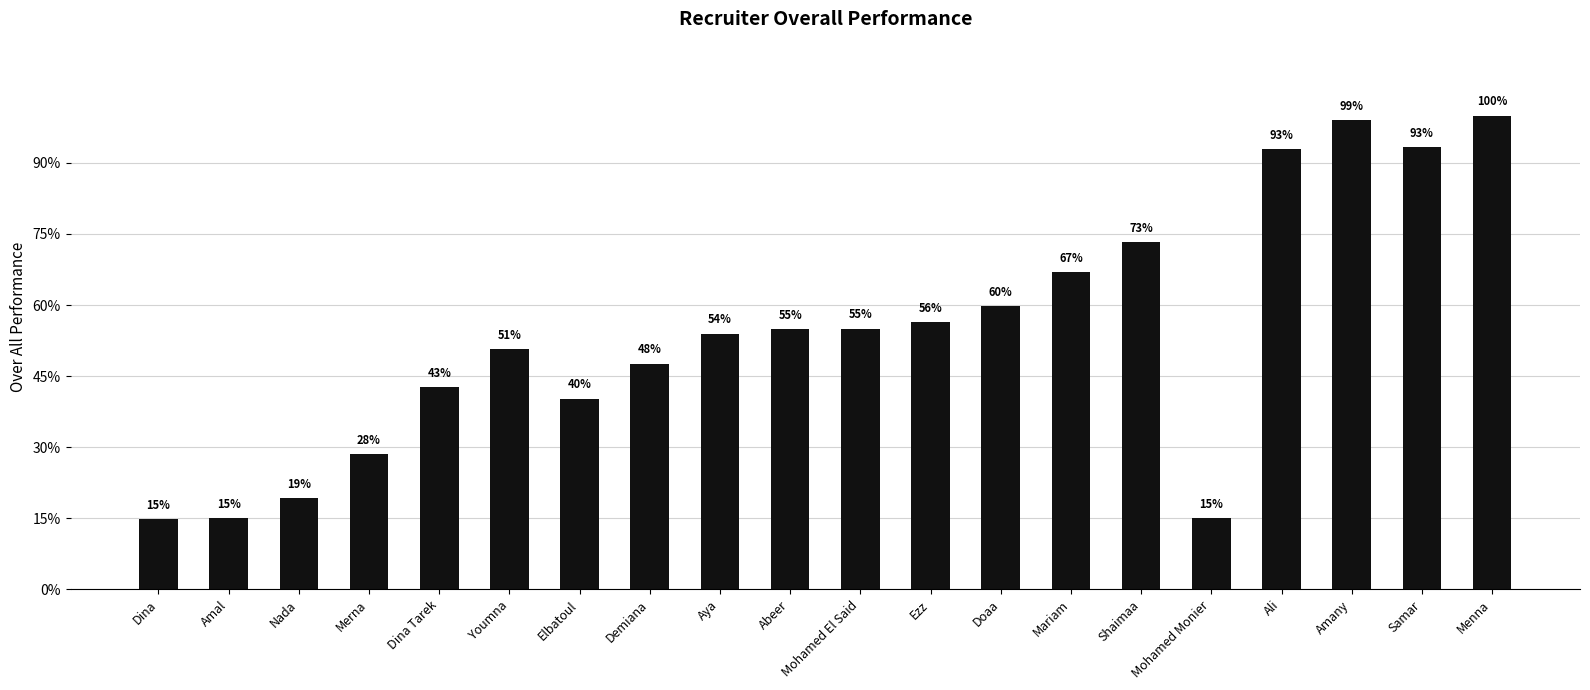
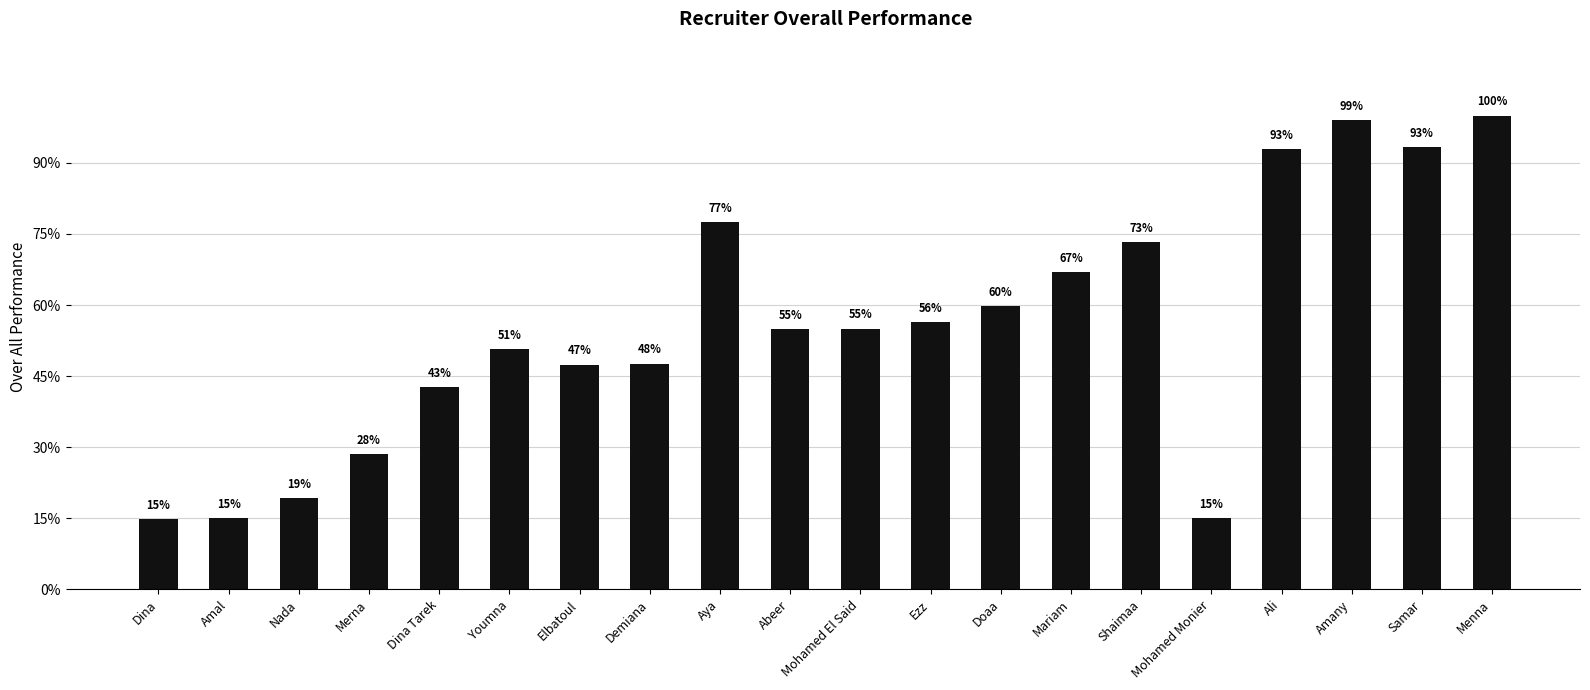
  {
    "Dina": "15%",
    "Amal": "15%",
    "Nada": "19%",
    "Merna": "28%",
    "Dina Tarek": "43%",
    "Youmna": "51%",
-   "Elbatoul": "40%",
+   "Elbatoul": "47%",
    "Demiana": "48%",
-   "Aya": "54%",
+   "Aya": "77%",
    "Abeer": "55%",
    "Mohamed El Said": "55%",
    "Ezz": "56%",
    "Doaa": "60%",
    "Mariam": "67%",
    "Shaimaa": "73%",
    "Mohamed Monier": "15%",
    "Ali": "93%",
    "Amany": "99%",
    "Samar": "93%",
    "Menna": "100%"
  }
